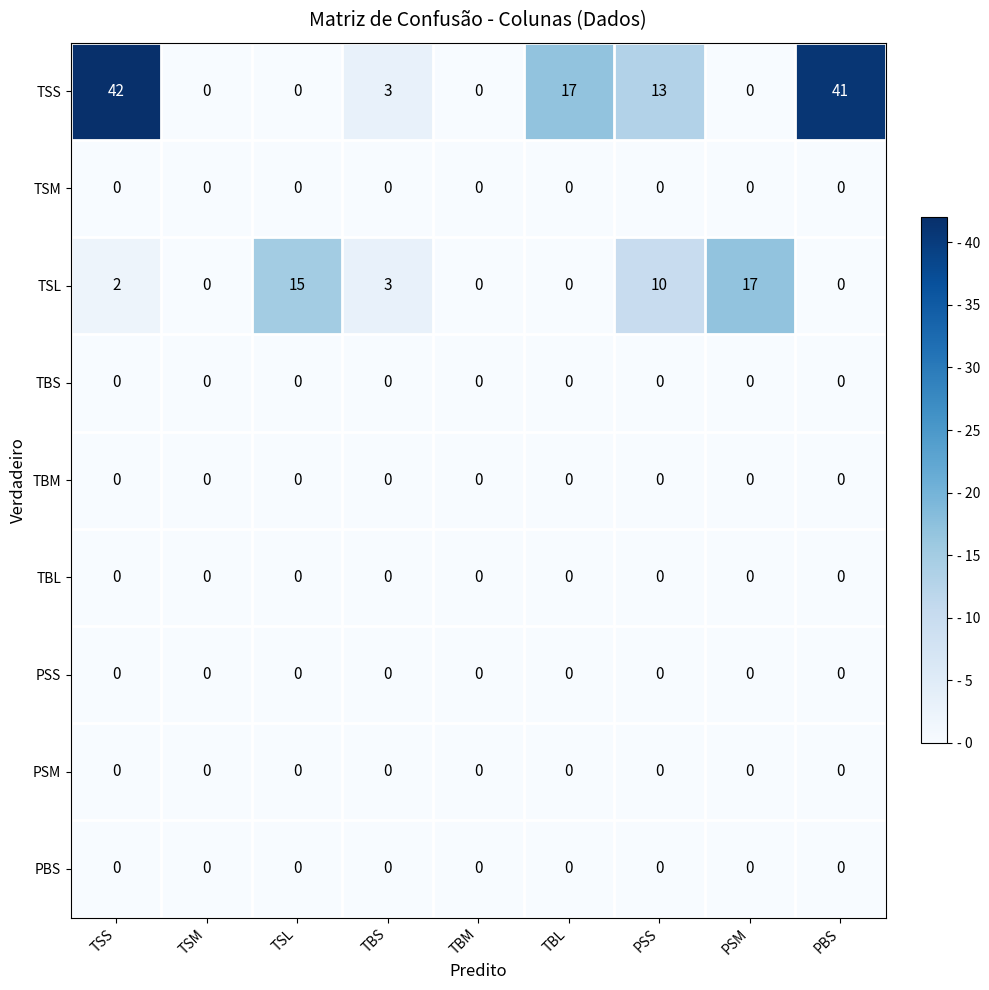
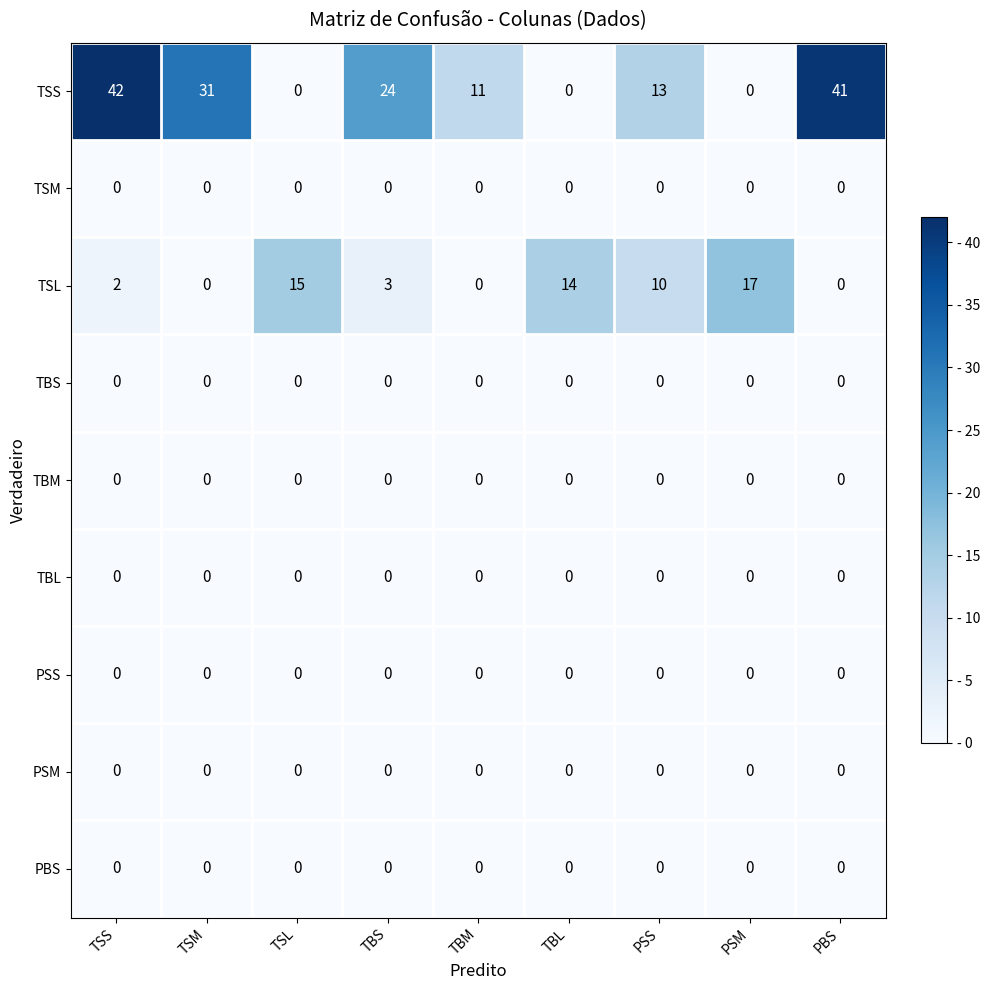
  {
    "TSS": {
      "TSS": 42,
-     "TSM": 0,
+     "TSM": 31,
      "TSL": 0,
-     "TBS": 3,
-     "TBM": 0,
-     "TBL": 17,
+     "TBS": 24,
+     "TBM": 11,
+     "TBL": 0,
      "PSS": 13,
      "PSM": 0,
      "PBS": 41
    },
    "TSM": {
      "TSS": 0,
      "TSM": 0,
      "TSL": 0,
      "TBS": 0,
      "TBM": 0,
      "TBL": 0,
      "PSS": 0,
      "PSM": 0,
      "PBS": 0
    },
    "TSL": {
      "TSS": 2,
      "TSM": 0,
      "TSL": 15,
      "TBS": 3,
      "TBM": 0,
-     "TBL": 0,
+     "TBL": 14,
      "PSS": 10,
      "PSM": 17,
      "PBS": 0
    },
    "TBS": {
      "TSS": 0,
      "TSM": 0,
      "TSL": 0,
      "TBS": 0,
      "TBM": 0,
      "TBL": 0,
      "PSS": 0,
      "PSM": 0,
      "PBS": 0
    },
    "TBM": {
      "TSS": 0,
      "TSM": 0,
      "TSL": 0,
      "TBS": 0,
      "TBM": 0,
      "TBL": 0,
      "PSS": 0,
      "PSM": 0,
      "PBS": 0
    },
    "TBL": {
      "TSS": 0,
      "TSM": 0,
      "TSL": 0,
      "TBS": 0,
      "TBM": 0,
      "TBL": 0,
      "PSS": 0,
      "PSM": 0,
      "PBS": 0
    },
    "PSS": {
      "TSS": 0,
      "TSM": 0,
      "TSL": 0,
      "TBS": 0,
      "TBM": 0,
      "TBL": 0,
      "PSS": 0,
      "PSM": 0,
      "PBS": 0
    },
    "PSM": {
      "TSS": 0,
      "TSM": 0,
      "TSL": 0,
      "TBS": 0,
      "TBM": 0,
      "TBL": 0,
      "PSS": 0,
      "PSM": 0,
      "PBS": 0
    },
    "PBS": {
      "TSS": 0,
      "TSM": 0,
      "TSL": 0,
      "TBS": 0,
      "TBM": 0,
      "TBL": 0,
      "PSS": 0,
      "PSM": 0,
      "PBS": 0
    }
  }
